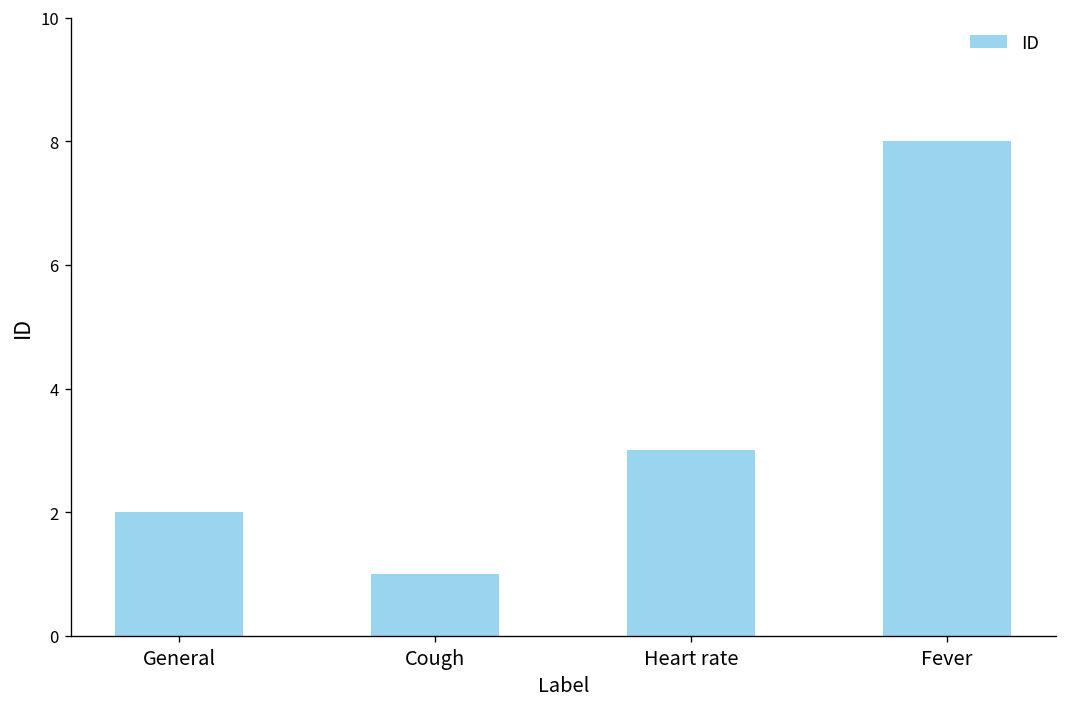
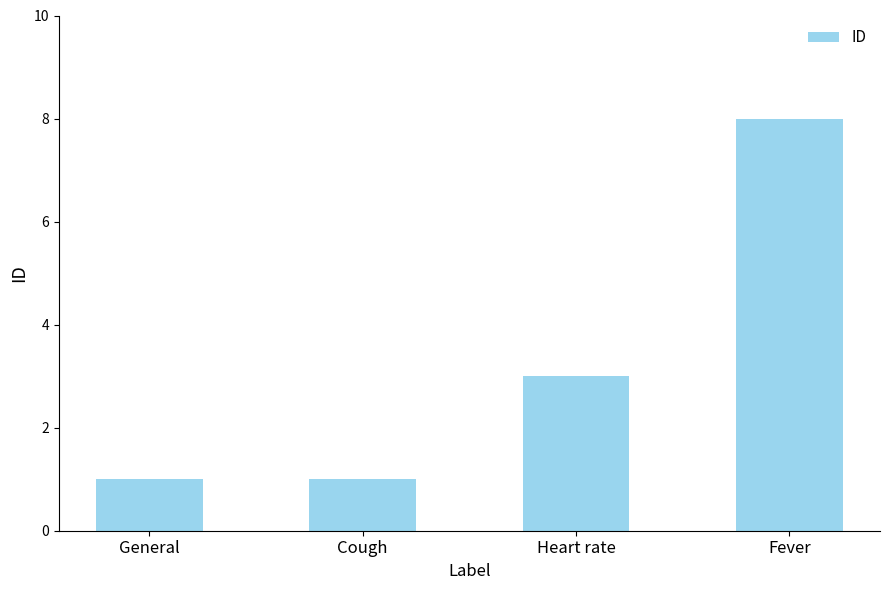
  {
-   "General": 2,
+   "General": 1,
    "Cough": 1,
    "Heart rate": 3,
    "Fever": 8
  }
